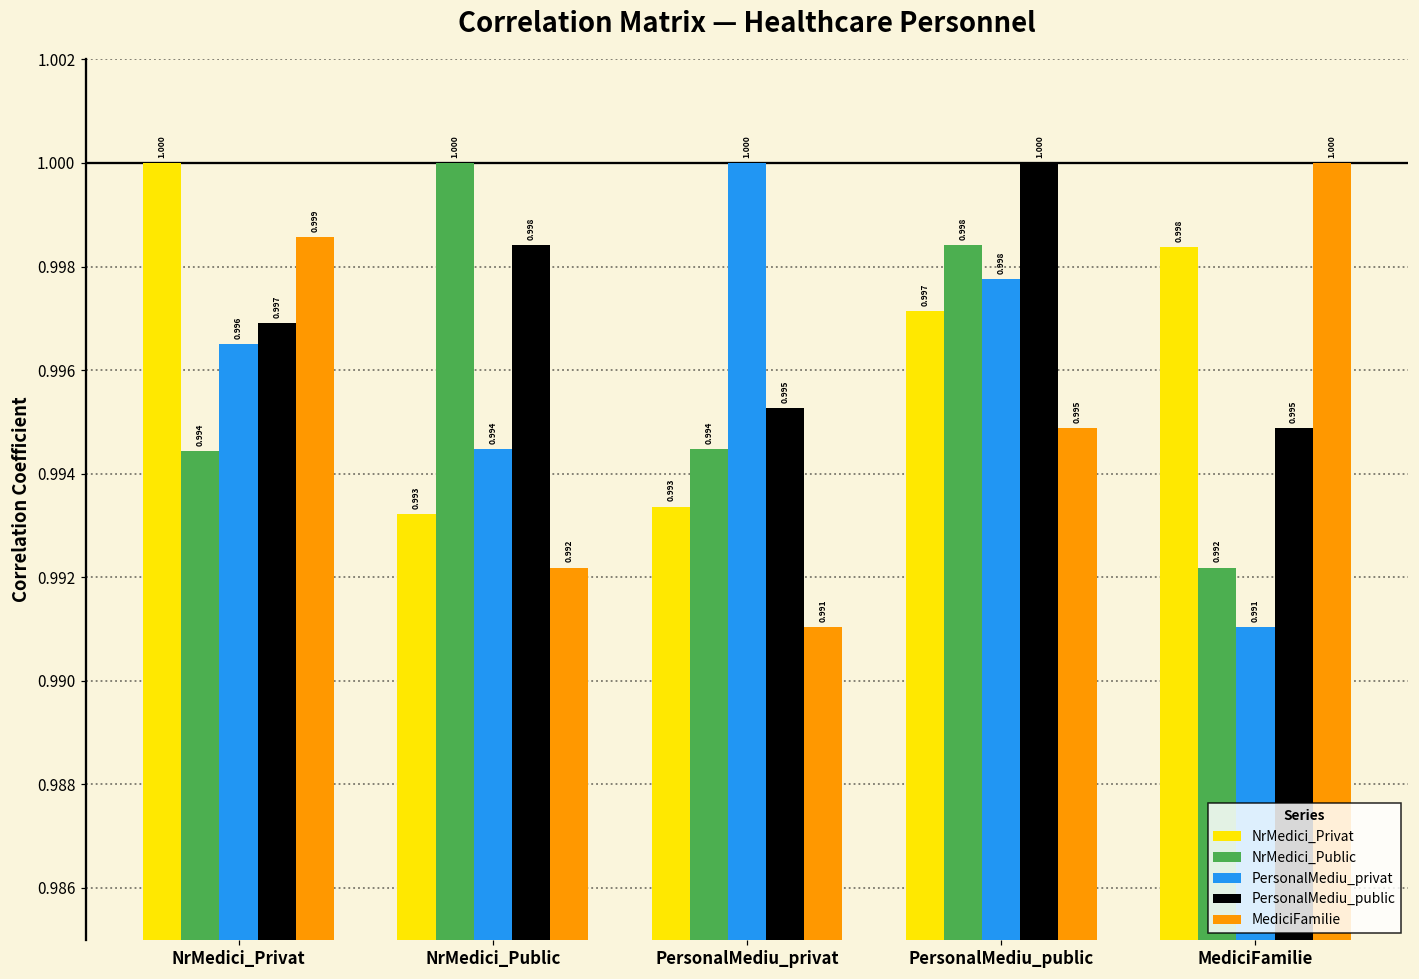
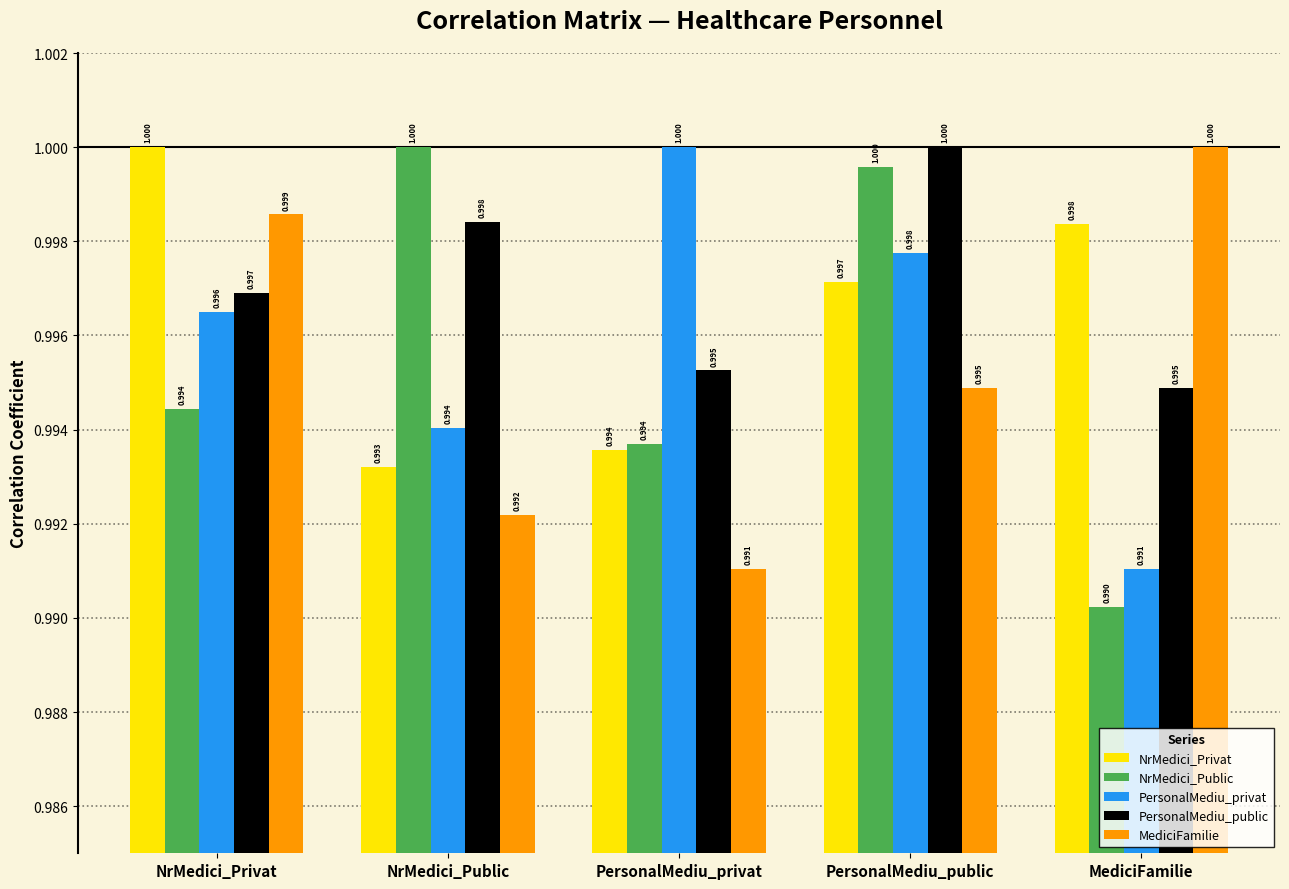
  {
    "NrMedici_Privat": {
      "NrMedici_Privat": 1.000,
      "NrMedici_Public": 0.993,
-     "PersonalMediu_privat": 0.993,
+     "PersonalMediu_privat": 0.994,
      "PersonalMediu_public": 0.997,
      "MediciFamilie": 0.998
    },
    "NrMedici_Public": {
      "NrMedici_Privat": 0.994,
      "NrMedici_Public": 1.000,
-     "PersonalMediu_privat": 0.9945,
-     "PersonalMediu_public": 0.998,
-     "MediciFamilie": 0.992
+     "PersonalMediu_privat": 0.9937,
+     "PersonalMediu_public": 1.000,
+     "MediciFamilie": 0.990
    },
    "PersonalMediu_privat": {
-     "NrMedici_Public": 0.9945
+     "NrMedici_Public": 0.9940
    },
    "PersonalMediu_public": {
      "NrMedici_Privat": 0.997,
      "NrMedici_Public": 0.998,
      "PersonalMediu_privat": 0.995,
      "PersonalMediu_public": 1.000,
      "MediciFamilie": 0.995
    },
    "MediciFamilie": {
      "NrMedici_Privat": 0.999,
      "NrMedici_Public": 0.992,
      "PersonalMediu_privat": 0.991,
      "PersonalMediu_public": 0.995,
      "MediciFamilie": 1.000
    }
  }
